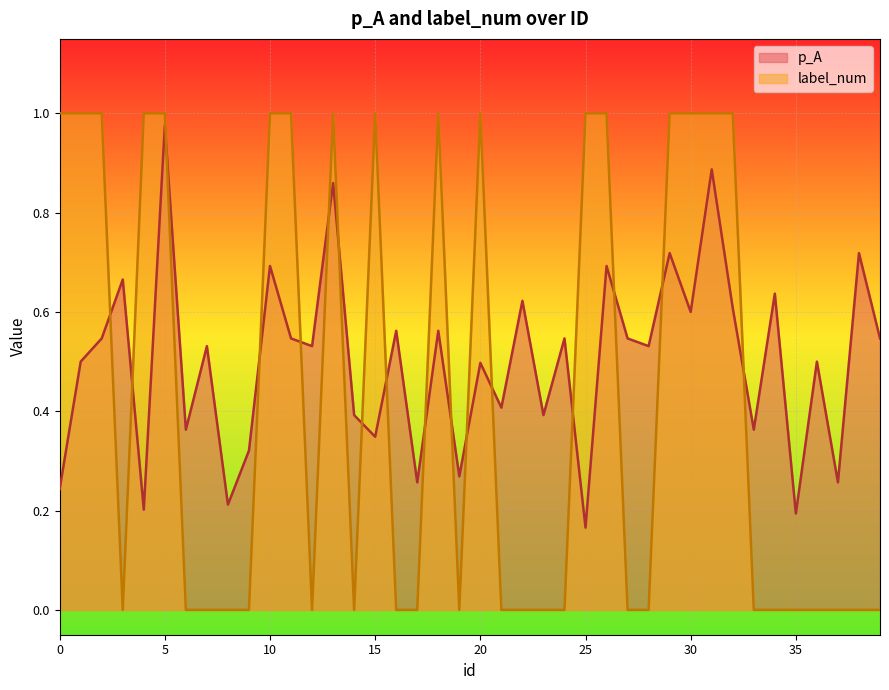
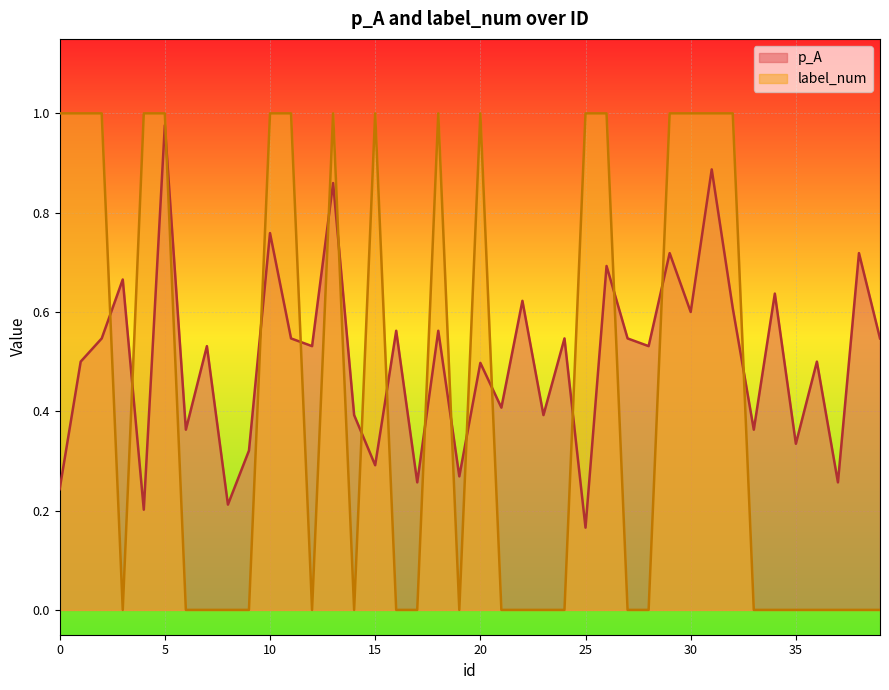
  {
    "p_A": {
      "0": 0.24,
      "5": 0.98,
-     "10": 0.69,
-     "15": 0.35,
+     "10": 0.76,
+     "15": 0.29,
      "20": 0.50,
      "25": 0.17,
      "30": 0.60,
-     "35": 0.19
+     "35": 0.33
    },
    "label_num": {
      "0": 1.00,
      "5": 1.00,
      "10": 1.00,
      "15": 1.00,
      "20": 1.00,
      "25": 1.00,
      "30": 1.00,
      "35": 0.00
    }
  }
